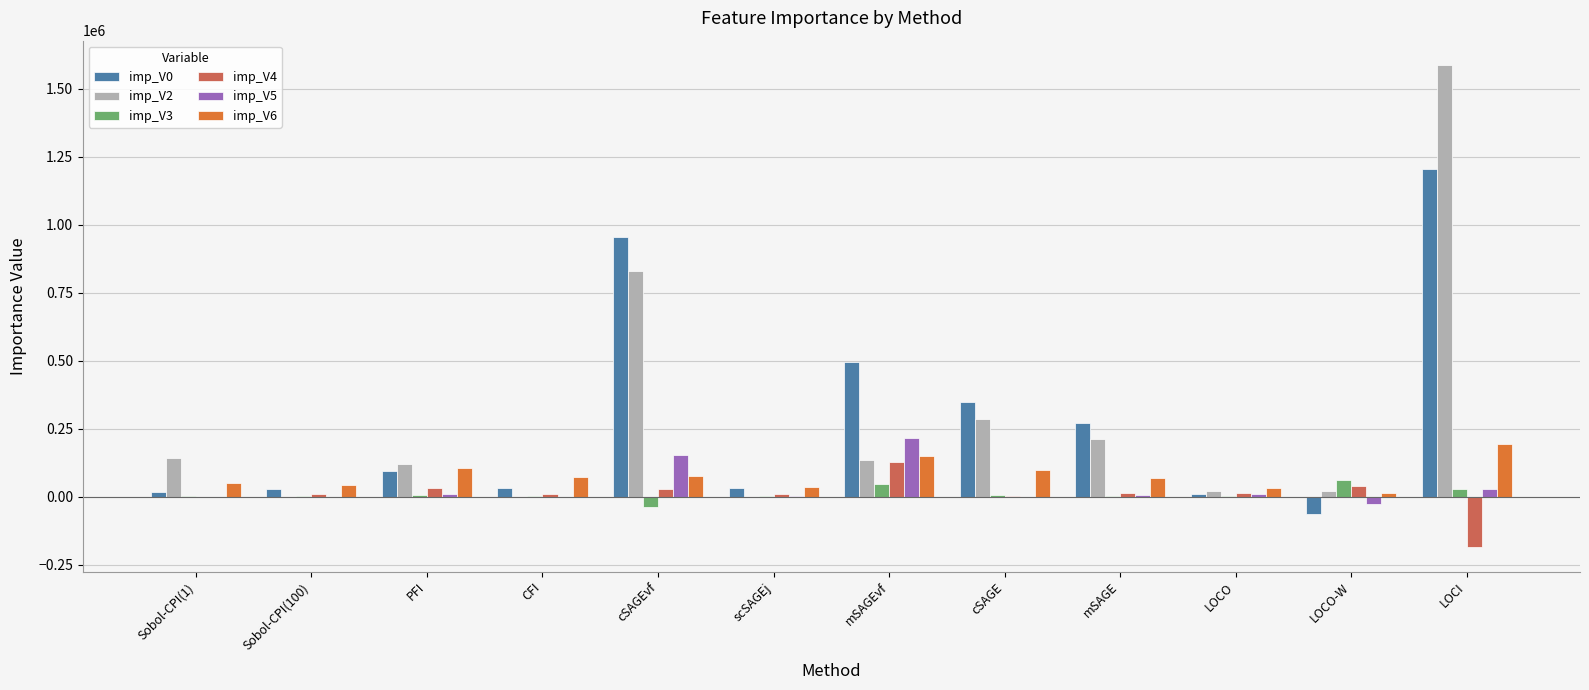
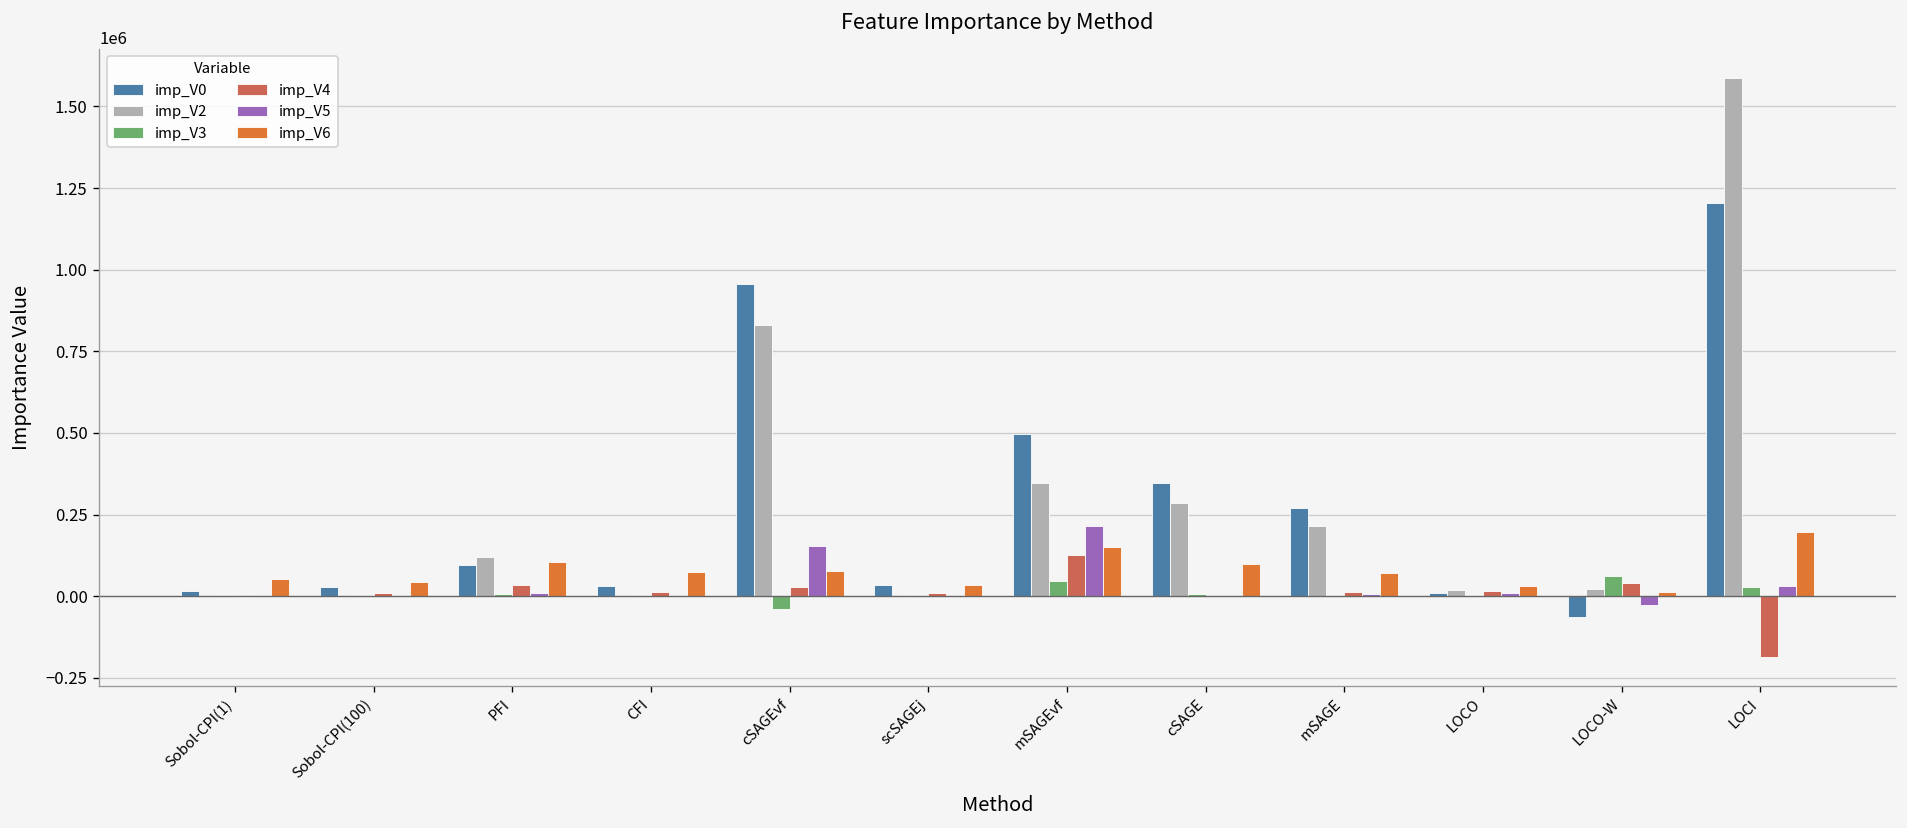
  {
    "imp_V0": {
      "Sobol-CPI(1)": 20000,
      "Sobol-CPI(100)": 30000,
      "PFI": 90000,
      "CFI": 30000,
      "cSAGEvf": 960000,
      "scSAGEj": 30000,
      "mSAGEvf": 500000,
      "cSAGE": 350000,
      "mSAGE": 270000,
      "LOCO-W": -60000,
      "LOCI": 1200000
    },
    "imp_V2": {
-     "Sobol-CPI(1)": 140000,
+     "Sobol-CPI(1)": 0,
      "PFI": 120000,
      "cSAGEvf": 830000,
-     "mSAGEvf": 130000,
+     "mSAGEvf": 350000,
      "cSAGE": 290000,
      "mSAGE": 210000,
      "LOCO": 20000,
      "LOCO-W": 20000,
      "LOCI": 1590000
    },
    "imp_V3": {
      "cSAGEvf": -40000,
      "mSAGEvf": 50000,
      "LOCO-W": 60000,
      "LOCI": 30000
    },
    "imp_V5": {
      "PFI": 10000,
      "cSAGEvf": 150000,
      "mSAGEvf": 220000,
      "LOCO": 10000,
      "LOCO-W": -30000,
      "LOCI": 30000
    }
  }
